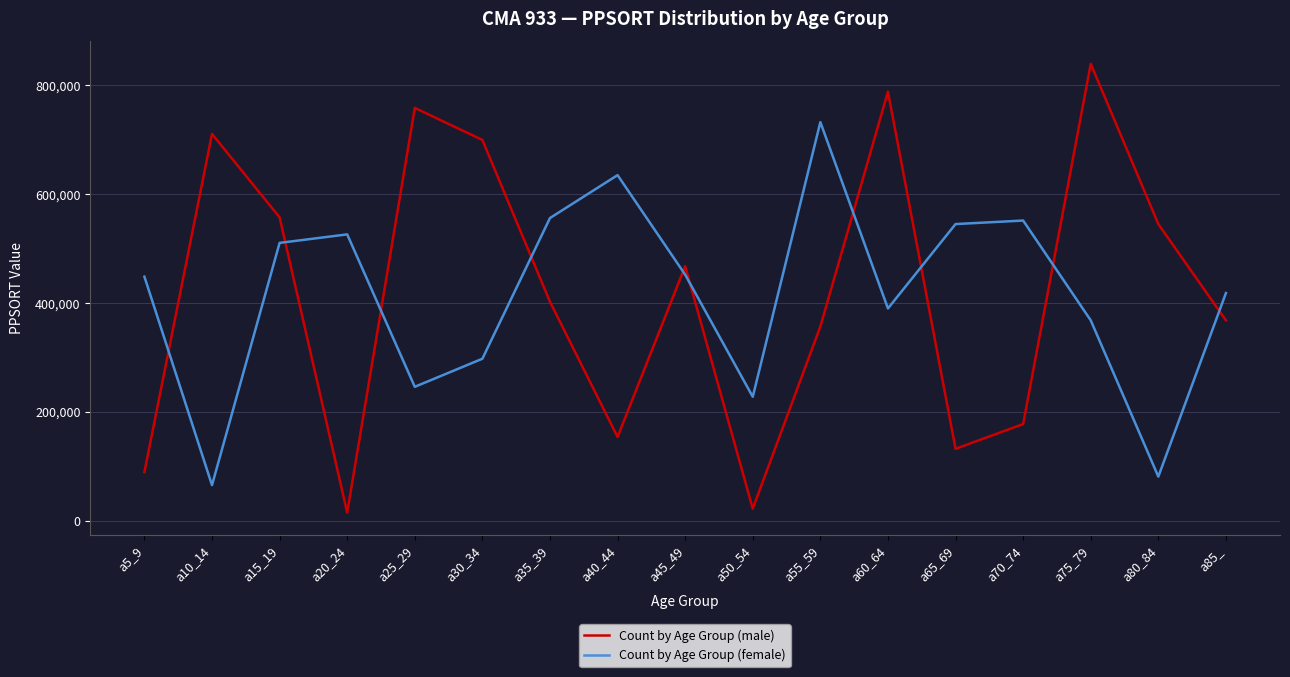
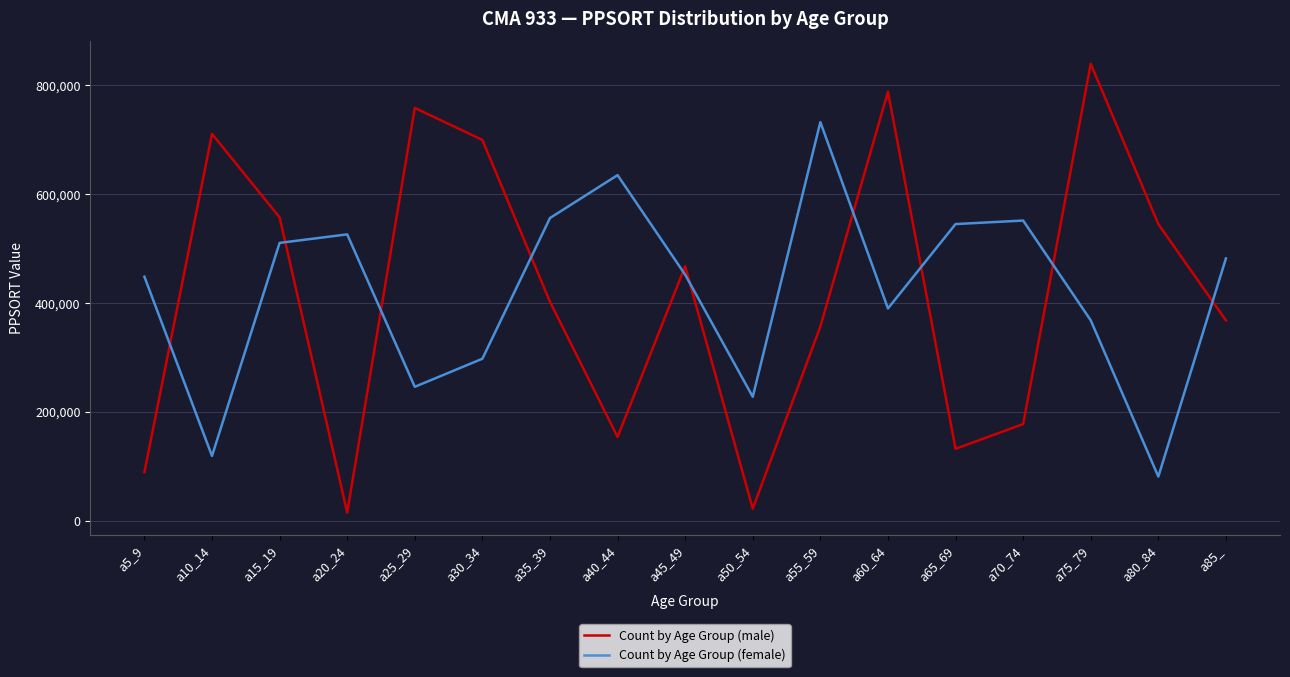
  {
    "Count by Age Group (male)": {
      "a5_9": "90,000",
      "a10_14": "710,000",
      "a15_19": "560,000",
      "a20_24": "20,000",
      "a25_29": "760,000",
      "a30_34": "700,000",
      "a35_39": "400,000",
      "a40_44": "150,000",
      "a45_49": "470,000",
      "a50_54": "20,000",
      "a55_59": "360,000",
      "a60_64": "790,000",
      "a65_69": "130,000",
      "a70_74": "180,000",
      "a75_79": "840,000",
      "a80_84": "540,000",
      "a85_": "370,000"
    },
    "Count by Age Group (female)": {
      "a5_9": "450,000",
-     "a10_14": "70,000",
+     "a10_14": "120,000",
      "a15_19": "510,000",
      "a20_24": "530,000",
      "a25_29": "250,000",
      "a30_34": "300,000",
      "a35_39": "560,000",
      "a40_44": "630,000",
      "a45_49": "450,000",
      "a50_54": "230,000",
      "a55_59": "730,000",
      "a60_64": "390,000",
      "a65_69": "540,000",
      "a70_74": "550,000",
      "a75_79": "370,000",
      "a80_84": "80,000",
-     "a85_": "420,000"
+     "a85_": "480,000"
    }
  }
